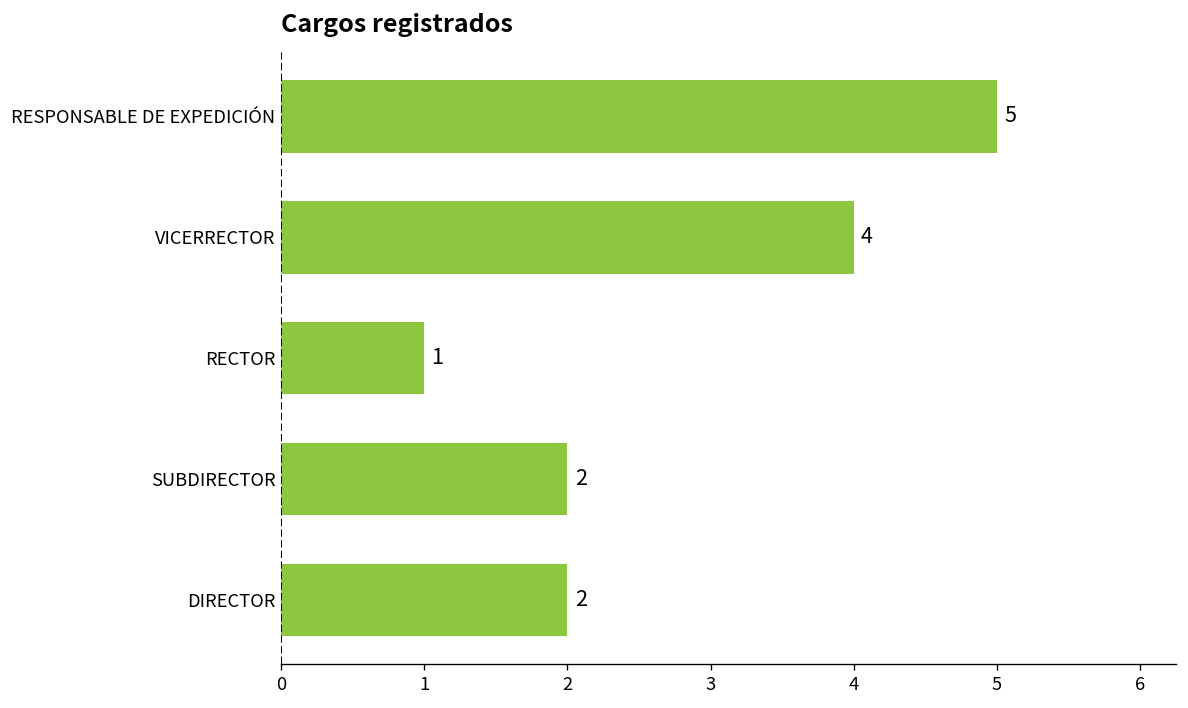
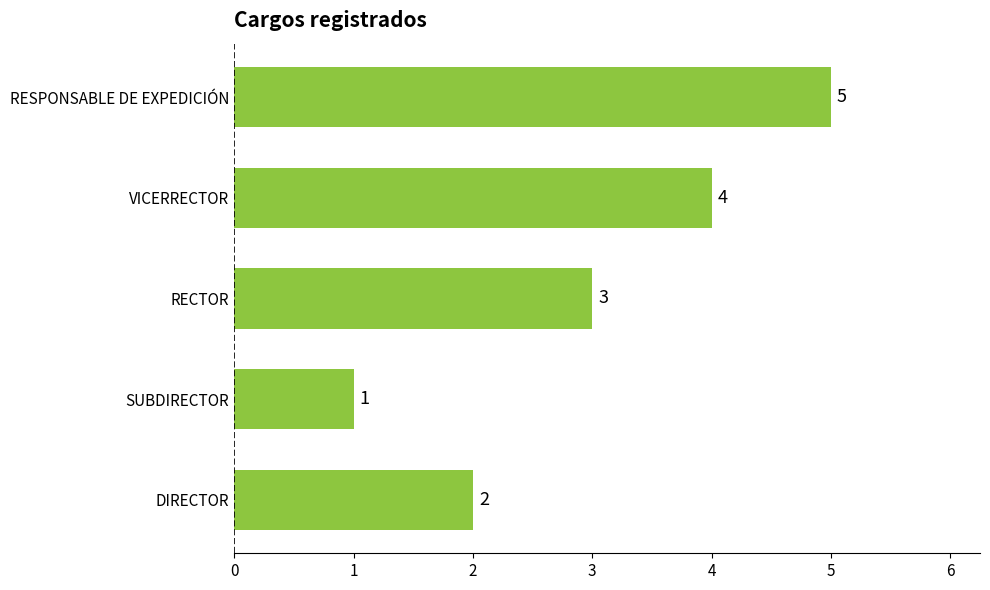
  {
    "RESPONSABLE DE EXPEDICIÓN": 5,
    "VICERRECTOR": 4,
-   "RECTOR": 1,
-   "SUBDIRECTOR": 2,
+   "RECTOR": 3,
+   "SUBDIRECTOR": 1,
    "DIRECTOR": 2
  }
